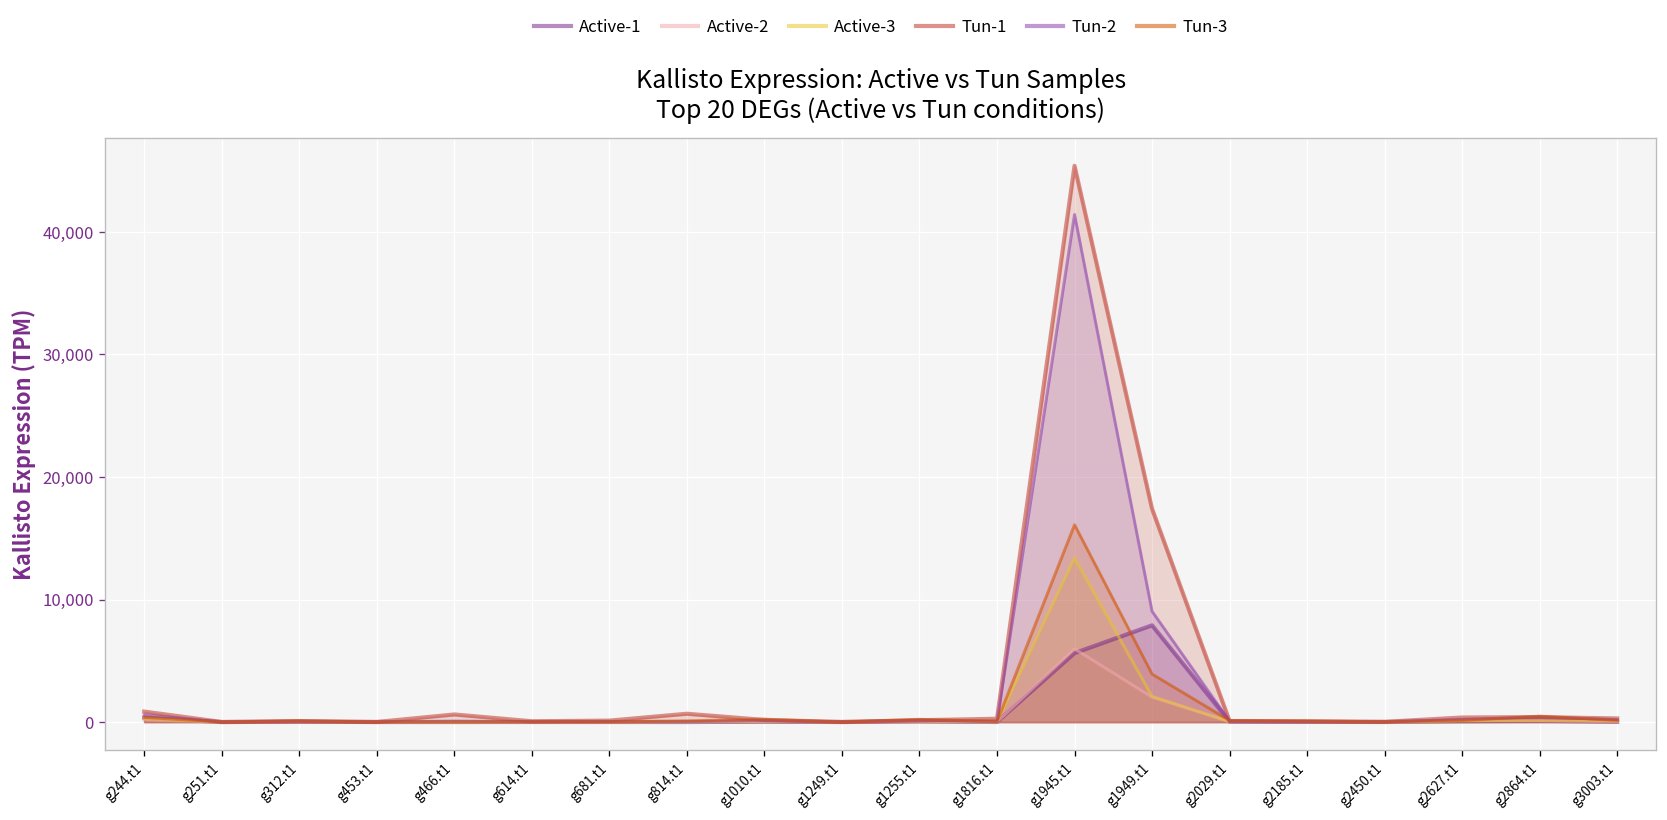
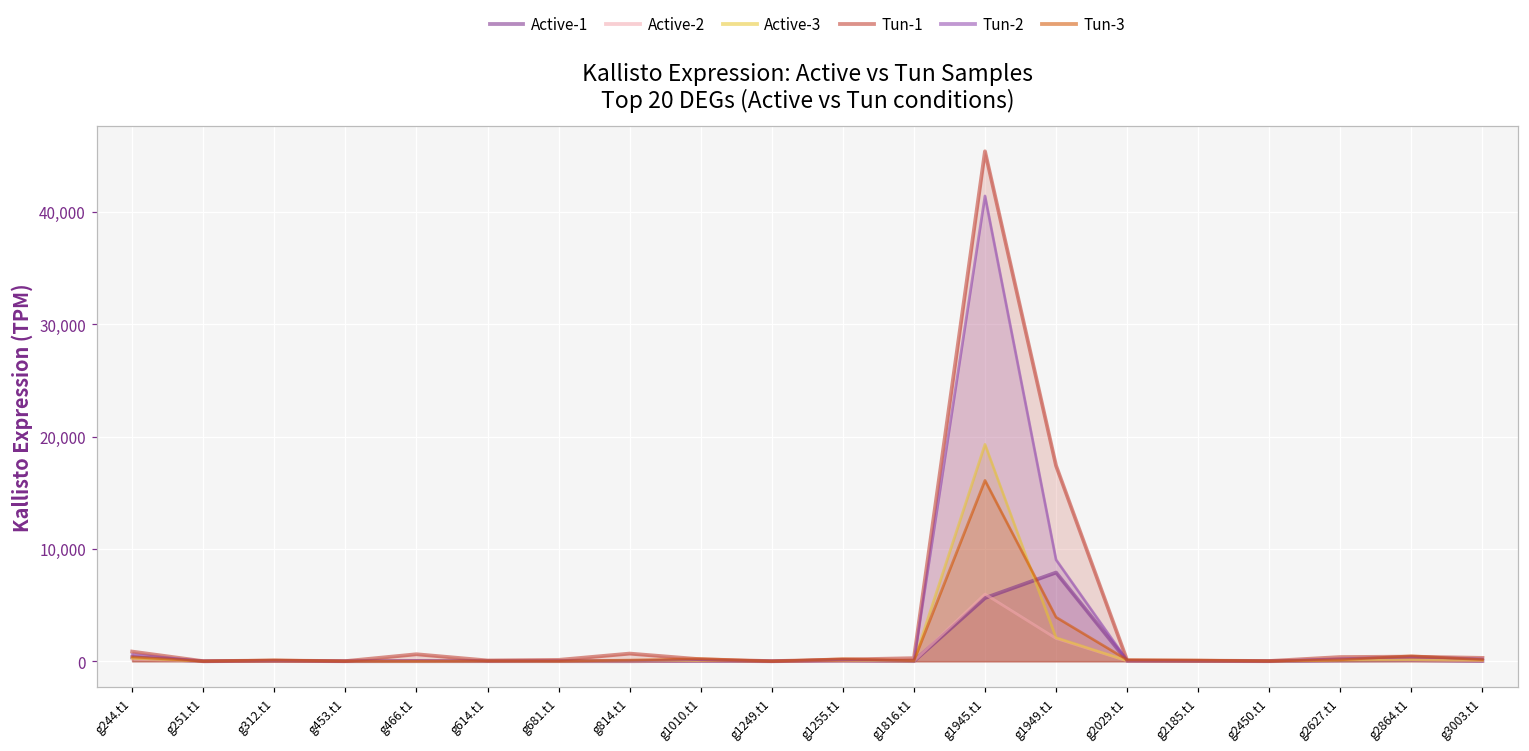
  {
    "Active-2": {
      "g1945.t1": "6,000"
    },
    "Active-3": {
-     "g1945.t1": "13,400"
+     "g1945.t1": "19,300"
    }
  }
